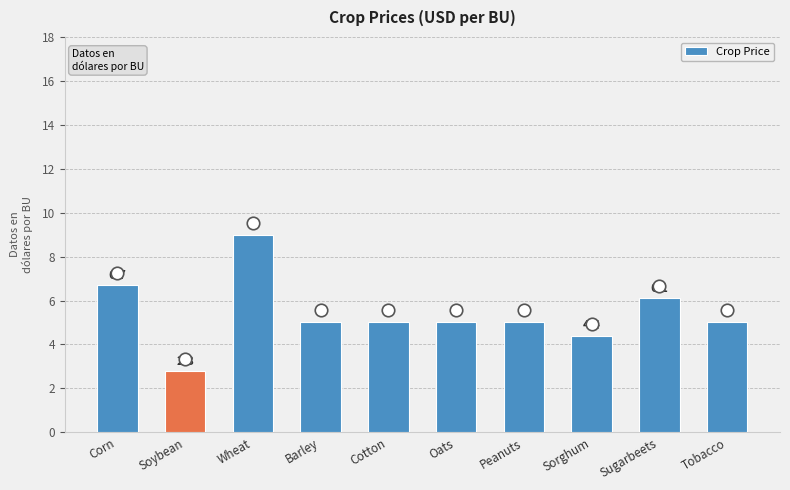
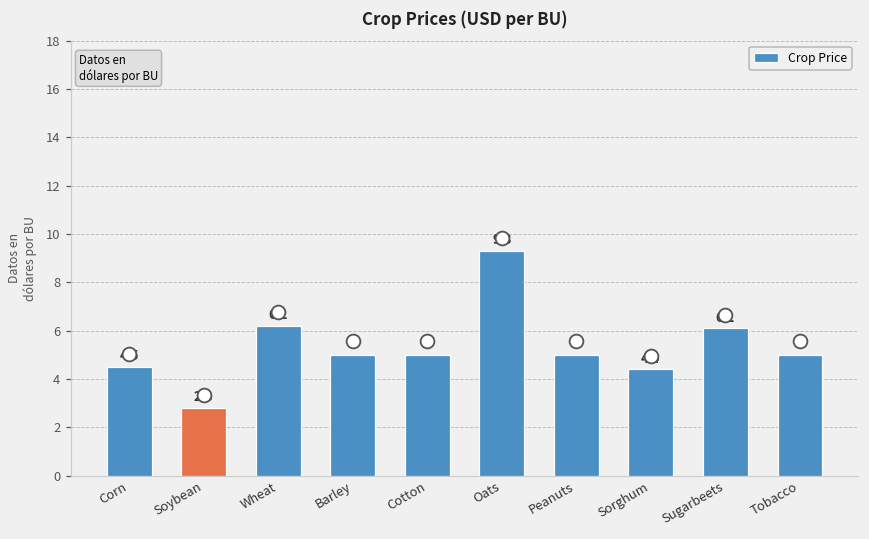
  {
    "Crop Price": {
-     "Corn": 6.7,
-     "Wheat": 9,
-     "Oats": 5
+     "Corn": 4.5,
+     "Wheat": 6.2,
+     "Oats": 9.3
    }
  }
